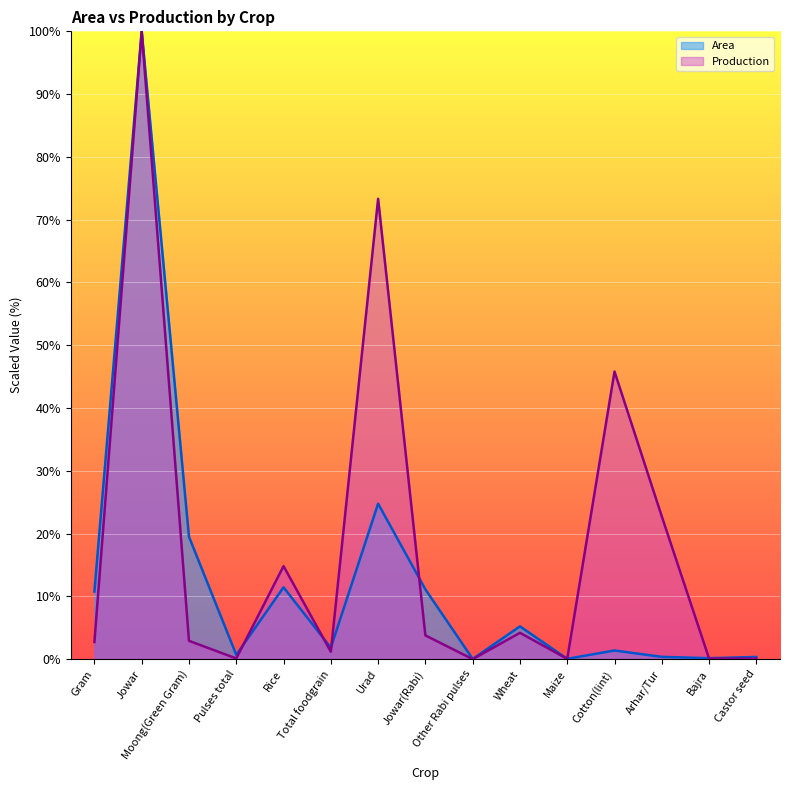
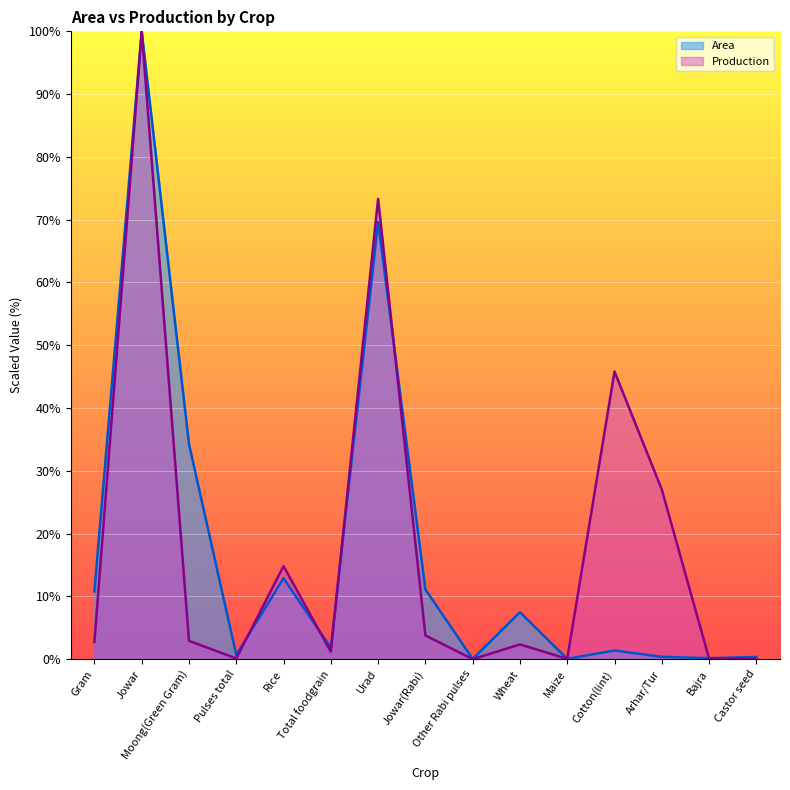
  {
    "Area": {
      "Gram": "11%",
-     "Moong(Green Gram)": "19%",
+     "Moong(Green Gram)": "34%",
      "Pulses total": "1%",
-     "Rice": "11%",
+     "Rice": "13%",
      "Total foodgrain": "2%",
-     "Urad": "25%",
+     "Urad": "70%",
      "Jowar(Rabi)": "11%",
-     "Wheat": "5%",
+     "Wheat": "7%",
      "Cotton(lint)": "1%",
      "Arhar/Tur": "0%"
    },
    "Production": {
      "Gram": "3%",
      "Moong(Green Gram)": "3%",
      "Pulses total": "0%",
      "Rice": "15%",
      "Total foodgrain": "1%",
      "Urad": "73%",
      "Jowar(Rabi)": "4%",
-     "Wheat": "4%",
+     "Wheat": "2%",
      "Cotton(lint)": "46%",
-     "Arhar/Tur": "23%"
+     "Arhar/Tur": "27%"
    }
  }
